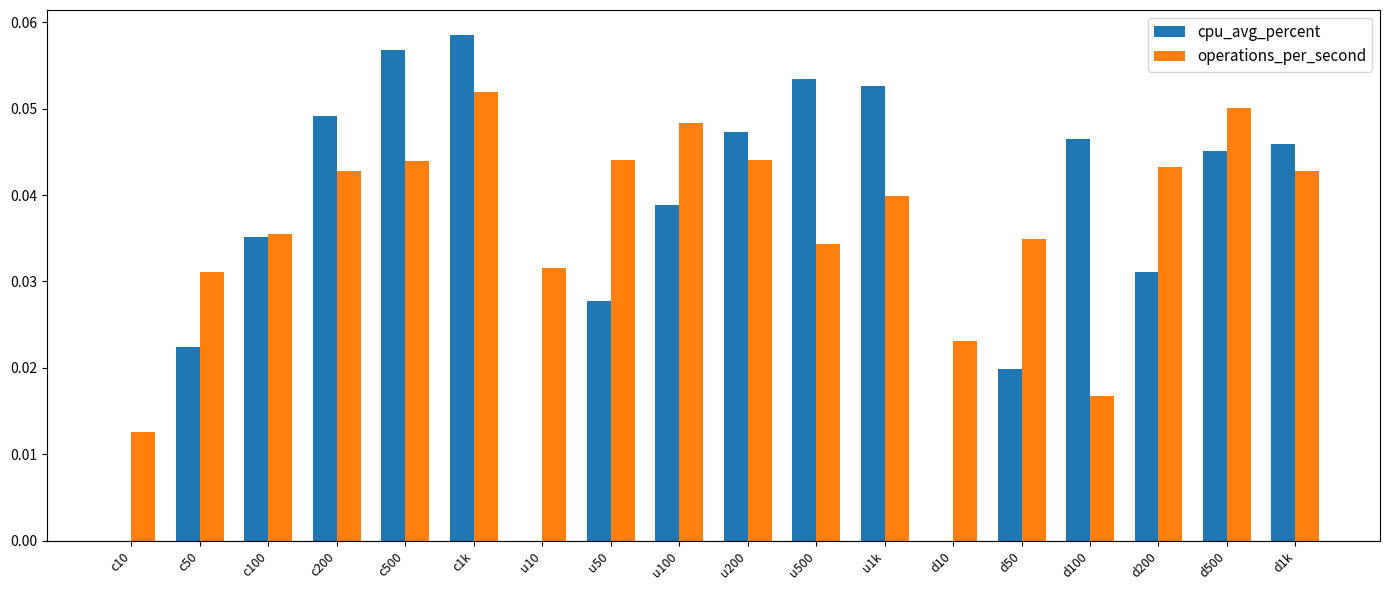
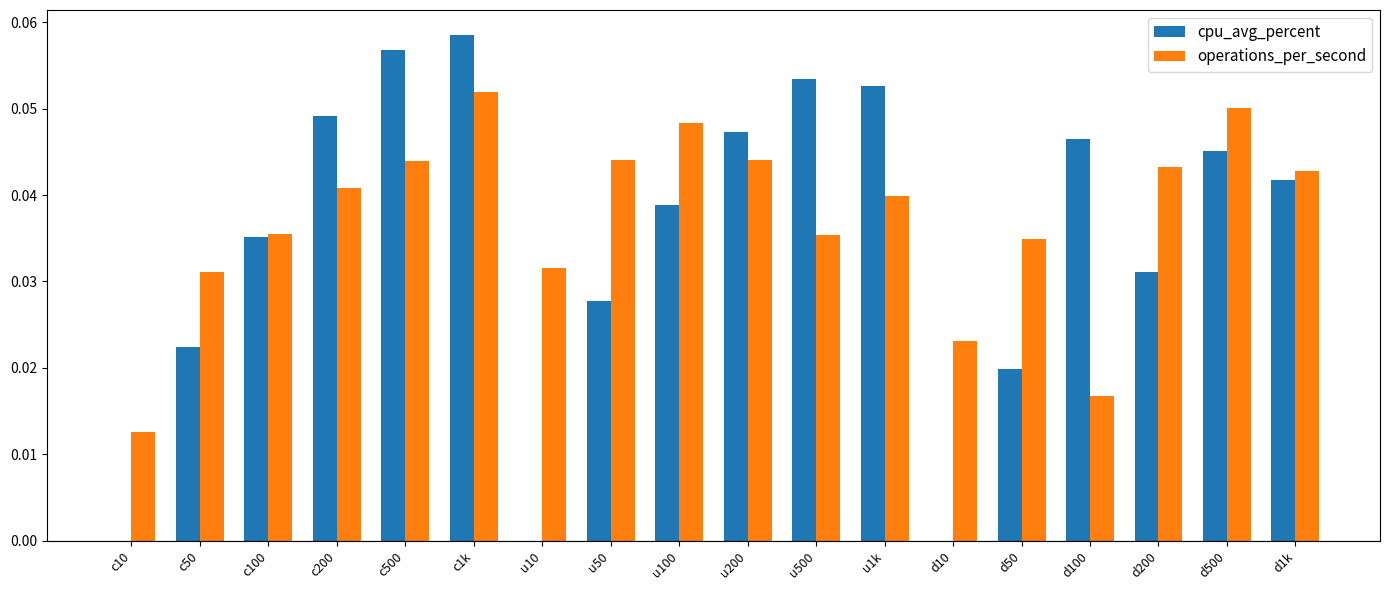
  {
    "cpu_avg_percent": {
      "c10": 0.000,
      "c50": 0.022,
      "c100": 0.035,
      "c200": 0.049,
      "c500": 0.057,
      "c1k": 0.058,
      "u10": 0.000,
      "u50": 0.028,
      "u100": 0.039,
      "u200": 0.047,
      "u500": 0.053,
      "u1k": 0.053,
      "d10": 0.000,
      "d50": 0.020,
      "d100": 0.047,
      "d200": 0.031,
      "d500": 0.045,
-     "d1k": 0.046
+     "d1k": 0.042
    },
    "operations_per_second": {
      "c10": 0.013,
      "c50": 0.031,
      "c100": 0.036,
-     "c200": 0.043,
+     "c200": 0.041,
      "c500": 0.044,
      "c1k": 0.052,
      "u10": 0.032,
      "u50": 0.044,
      "u100": 0.048,
      "u200": 0.044,
-     "u500": 0.034,
+     "u500": 0.035,
      "u1k": 0.040,
      "d10": 0.023,
      "d50": 0.035,
      "d100": 0.017,
      "d200": 0.043,
      "d500": 0.050,
      "d1k": 0.043
    }
  }
